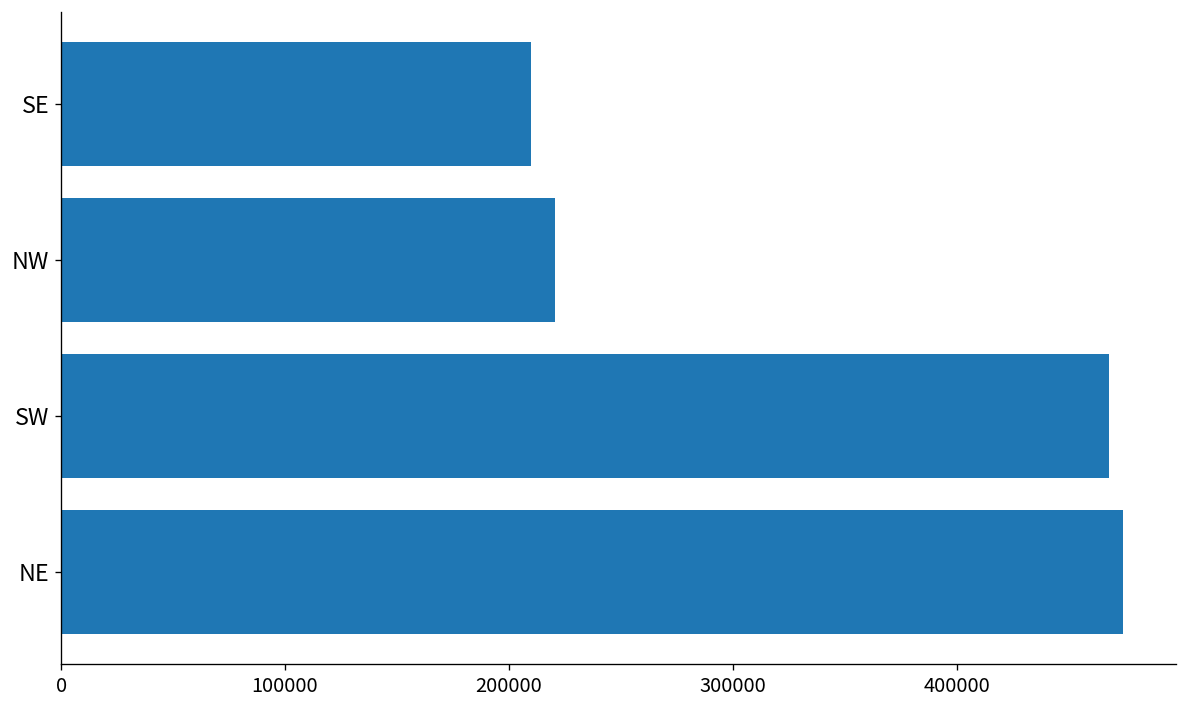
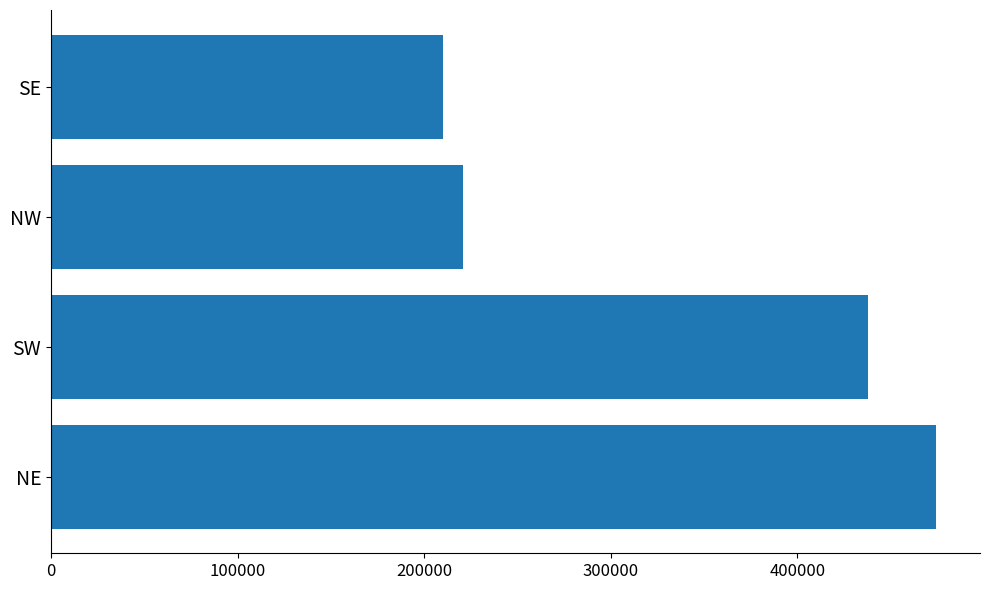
  {
    "SE": 210000,
    "NW": 221000,
-   "SW": 468000,
+   "SW": 438000,
    "NE": 474000
  }
